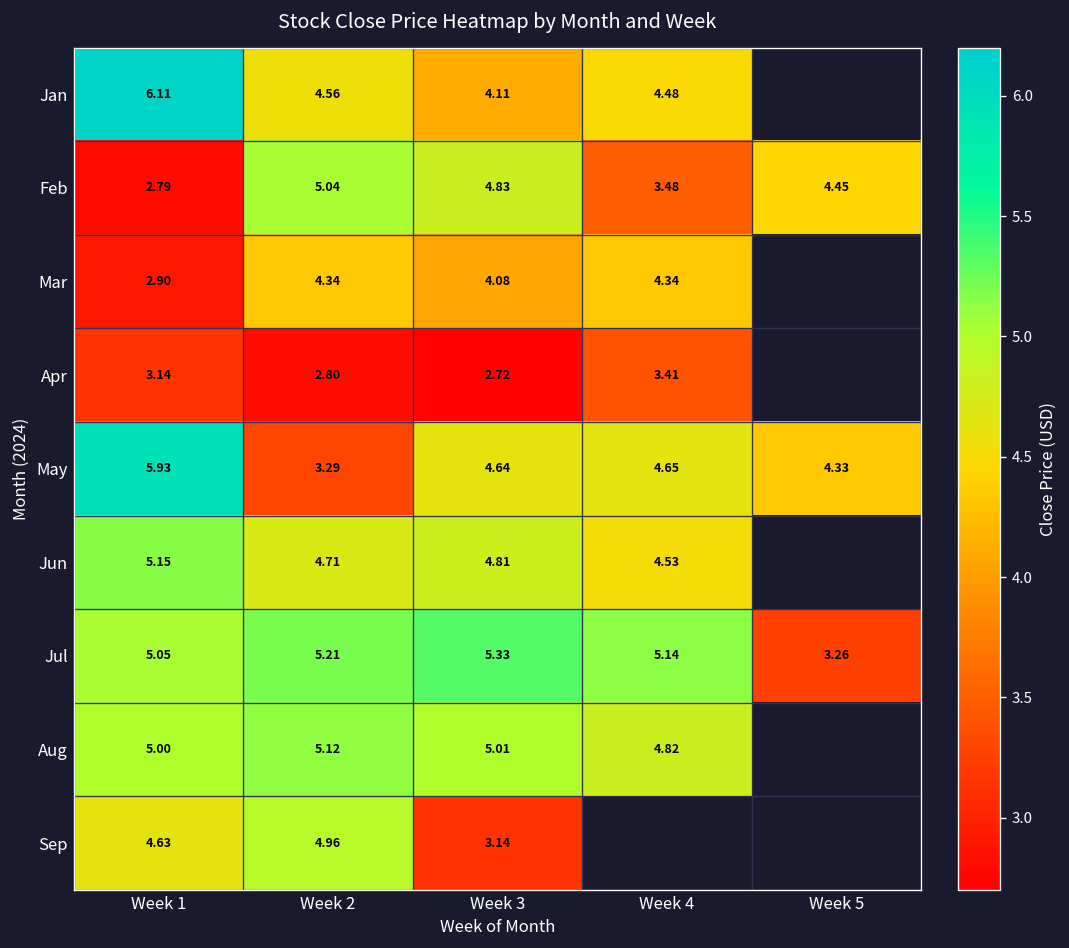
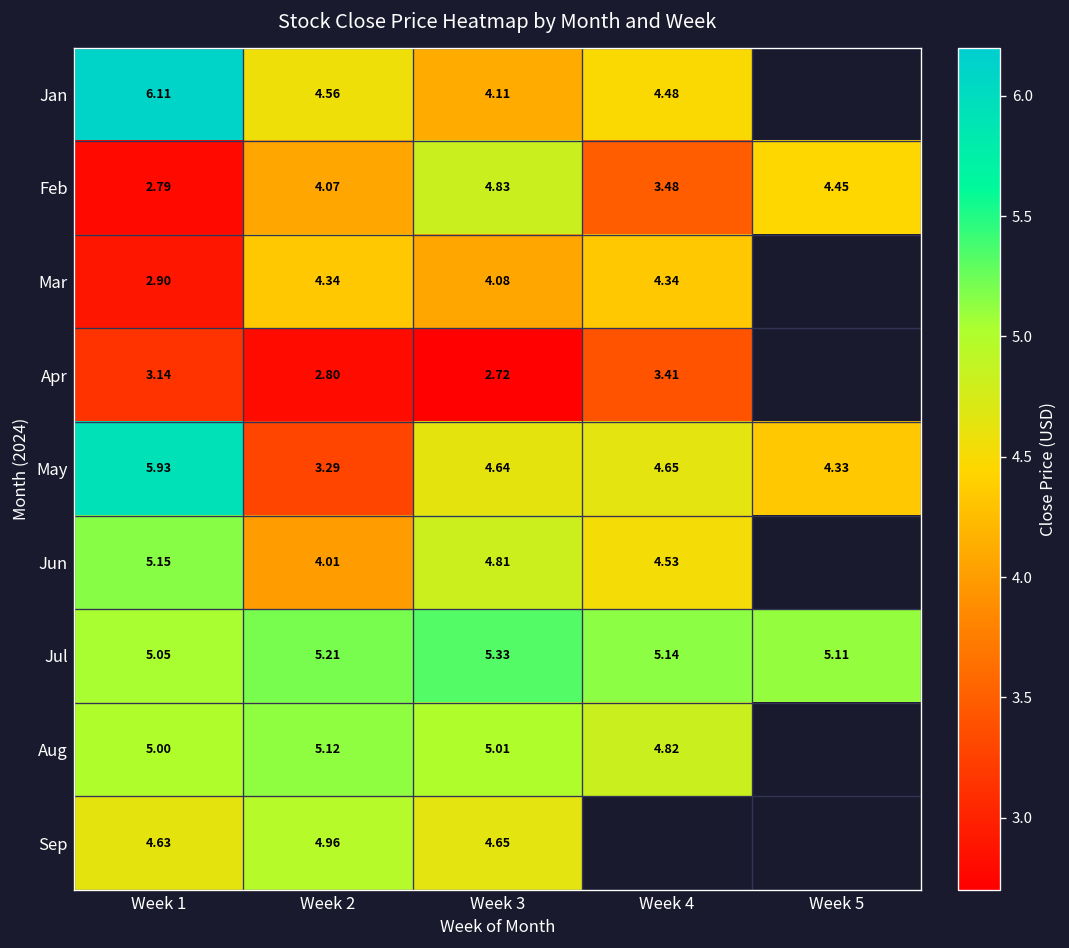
  {
    "Jan": {
      "Week 1": 6.11,
      "Week 2": 4.56,
      "Week 3": 4.11,
      "Week 4": 4.48
    },
    "Feb": {
      "Week 1": 2.79,
-     "Week 2": 5.04,
+     "Week 2": 4.07,
      "Week 3": 4.83,
      "Week 4": 3.48,
      "Week 5": 4.45
    },
    "Mar": {
      "Week 1": 2.90,
      "Week 2": 4.34,
      "Week 3": 4.08,
      "Week 4": 4.34
    },
    "Apr": {
      "Week 1": 3.14,
      "Week 2": 2.80,
      "Week 3": 2.72,
      "Week 4": 3.41
    },
    "May": {
      "Week 1": 5.93,
      "Week 2": 3.29,
      "Week 3": 4.64,
      "Week 4": 4.65,
      "Week 5": 4.33
    },
    "Jun": {
      "Week 1": 5.15,
-     "Week 2": 4.71,
+     "Week 2": 4.01,
      "Week 3": 4.81,
      "Week 4": 4.53
    },
    "Jul": {
      "Week 1": 5.05,
      "Week 2": 5.21,
      "Week 3": 5.33,
      "Week 4": 5.14,
-     "Week 5": 3.26
+     "Week 5": 5.11
    },
    "Aug": {
      "Week 1": 5.00,
      "Week 2": 5.12,
      "Week 3": 5.01,
      "Week 4": 4.82
    },
    "Sep": {
      "Week 1": 4.63,
      "Week 2": 4.96,
-     "Week 3": 3.14
+     "Week 3": 4.65
    }
  }
